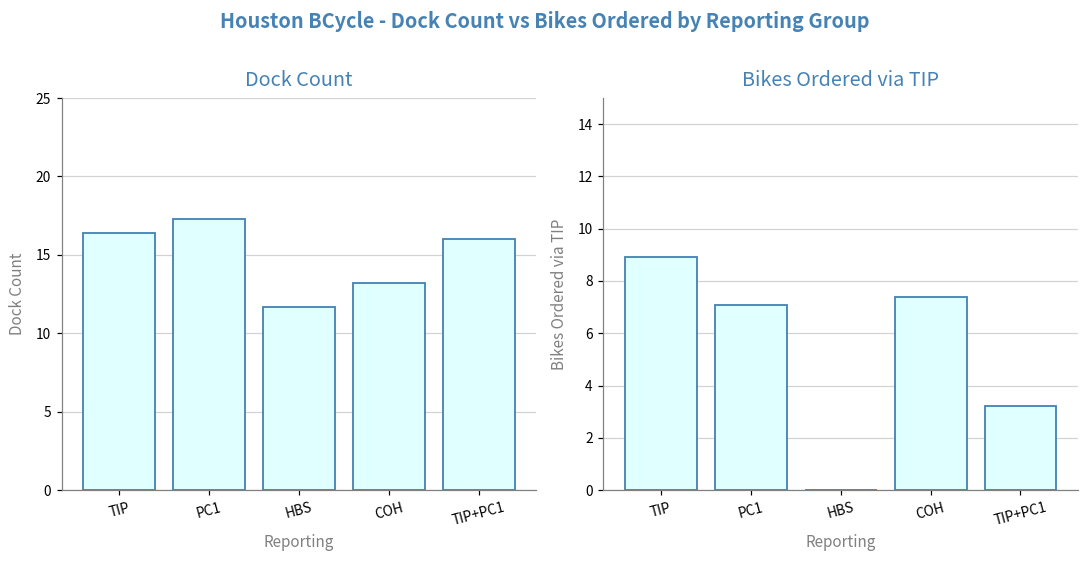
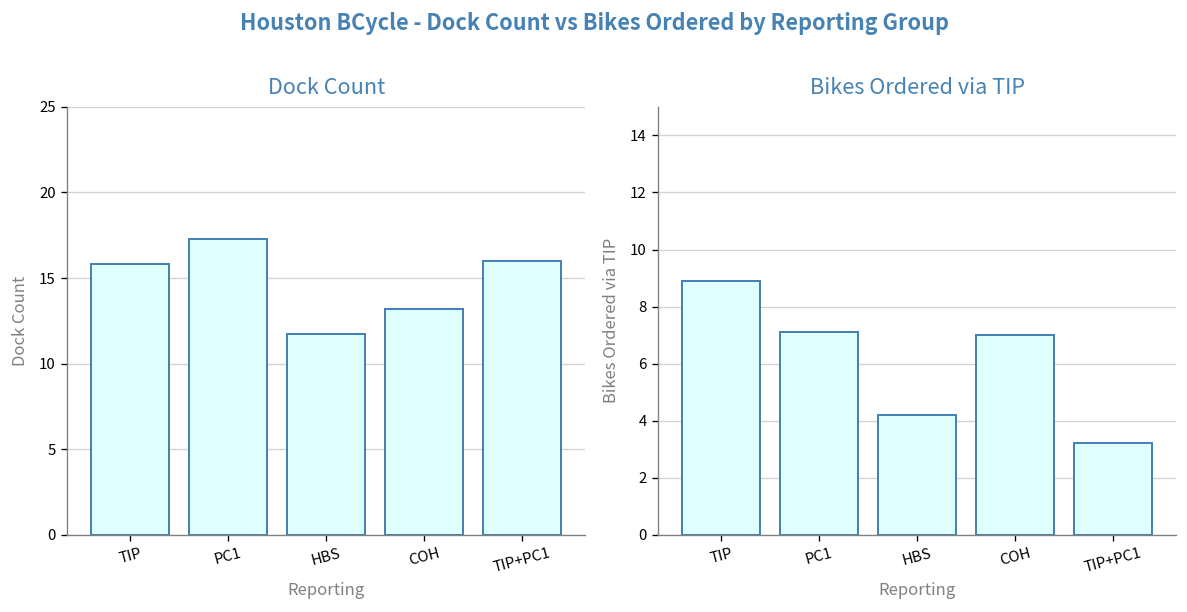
  {
    "Dock Count": {
-     "TIP": 16.4,
+     "TIP": 15.8,
      "PC1": 17.3,
      "HBS": 11.7,
      "COH": 13.2,
      "TIP+PC1": 16.0
    },
    "Bikes Ordered via TIP": {
      "TIP": 8.9,
      "PC1": 7.1,
-     "HBS": 0.0,
-     "COH": 7.4,
+     "HBS": 4.2,
+     "COH": 7.0,
      "TIP+PC1": 3.2
    }
  }
